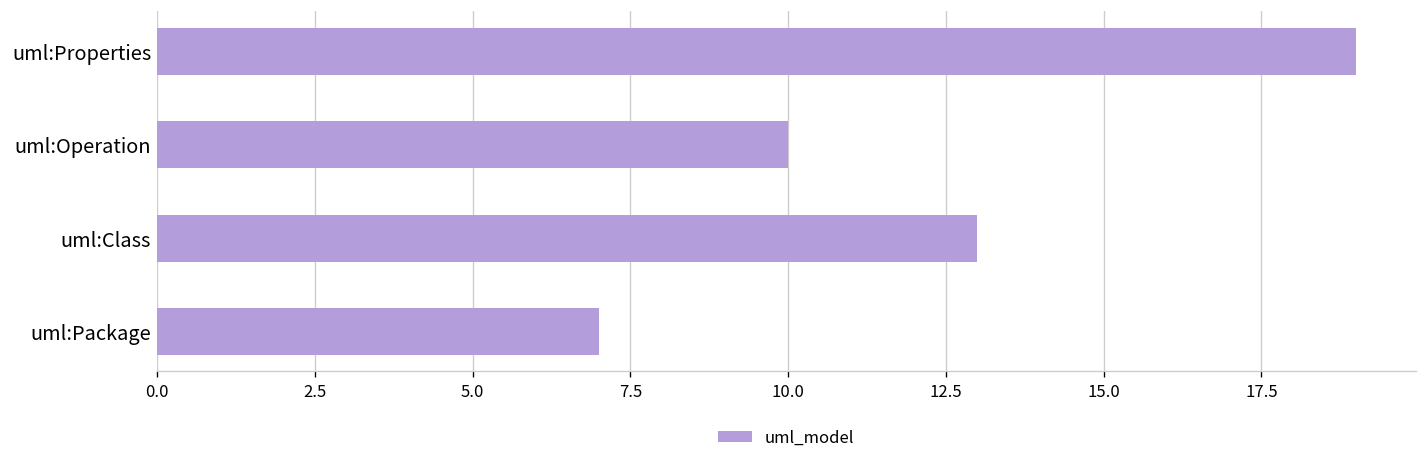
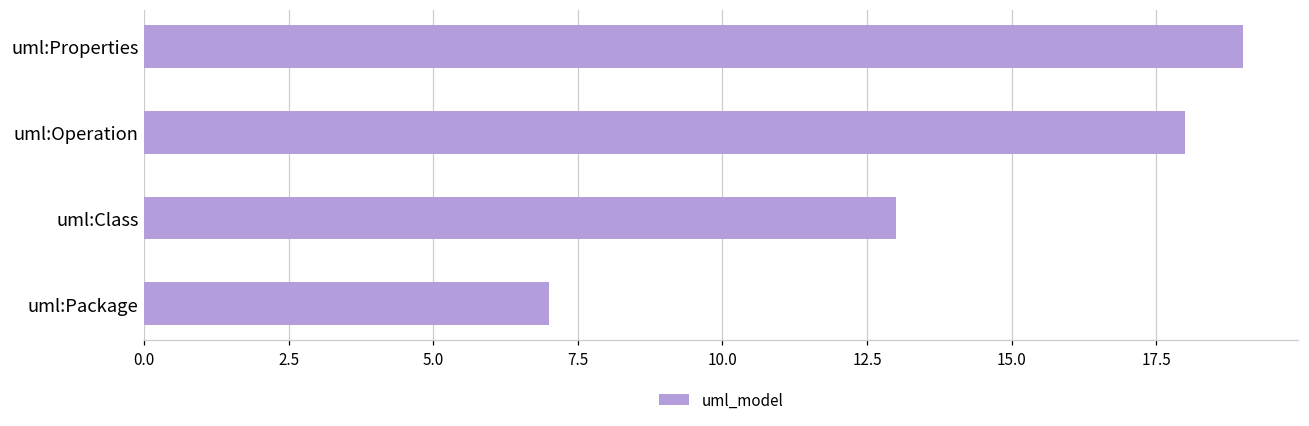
  {
    "uml:Properties": 19,
-   "uml:Operation": 10,
+   "uml:Operation": 18,
    "uml:Class": 13,
    "uml:Package": 7
  }
